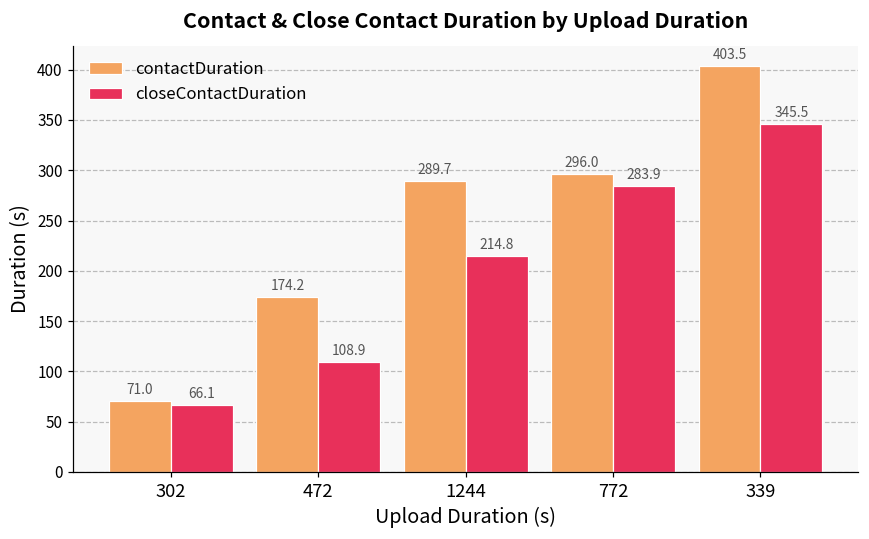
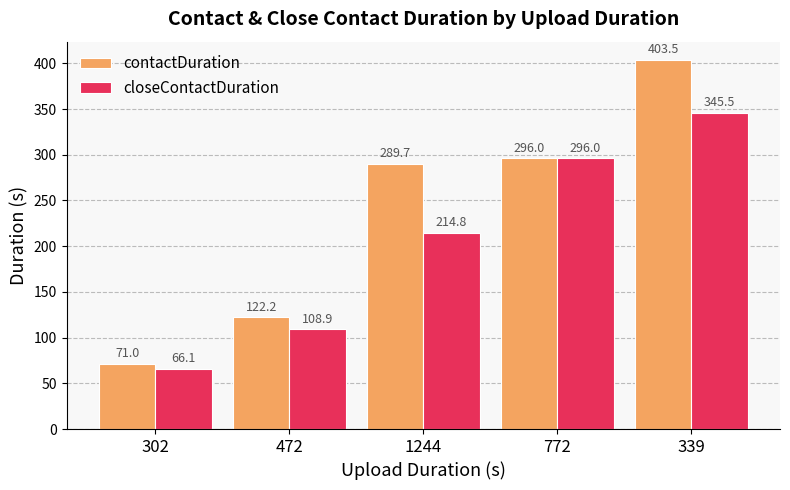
  {
    "contactDuration": {
      "302": 71.0,
-     "472": 174.2,
+     "472": 122.2,
      "1244": 289.7,
      "772": 296.0,
      "339": 403.5
    },
    "closeContactDuration": {
      "302": 66.1,
      "472": 108.9,
      "1244": 214.8,
-     "772": 283.9,
+     "772": 296.0,
      "339": 345.5
    }
  }
